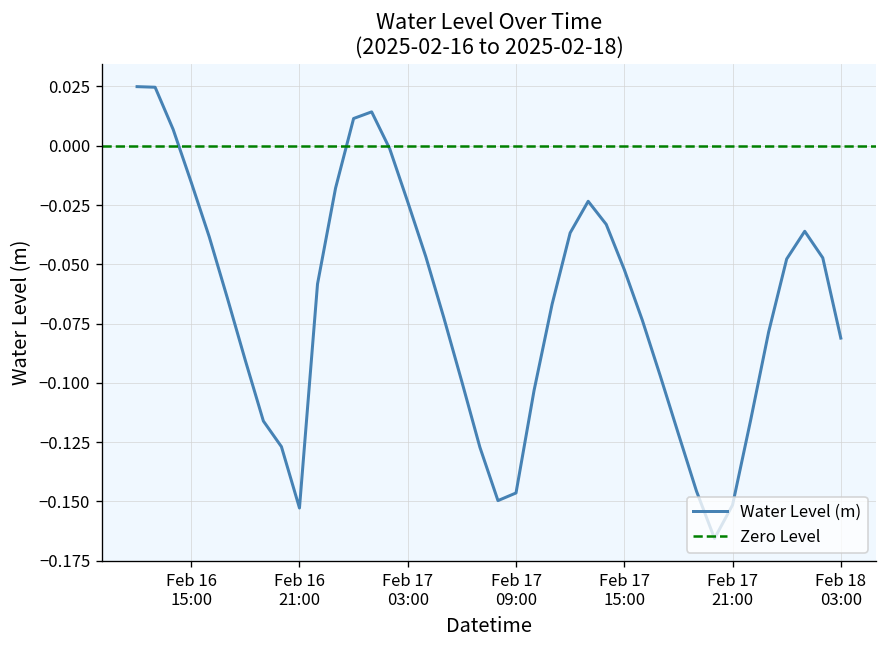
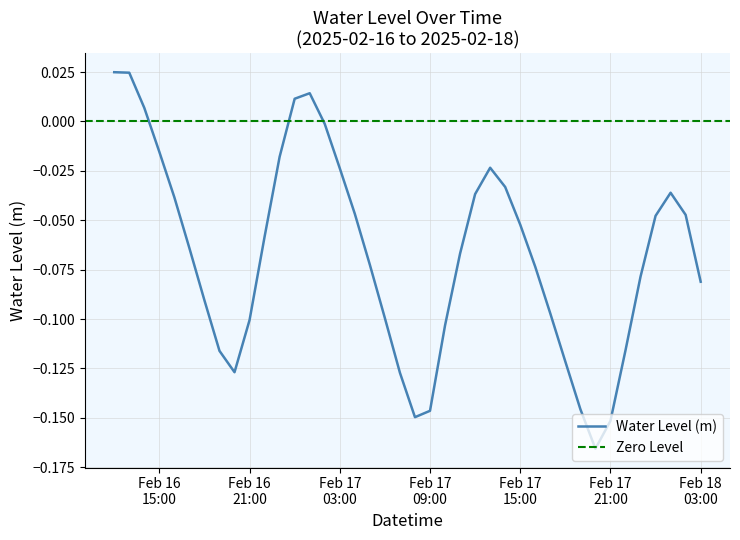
  {
    "Feb 16 15:00": -0.015,
-   "Feb 16 21:00": -0.153,
+   "Feb 16 21:00": -0.101,
    "Feb 17 03:00": -0.024,
    "Feb 17 09:00": -0.146,
    "Feb 17 15:00": -0.052,
    "Feb 18 03:00": -0.081
  }
